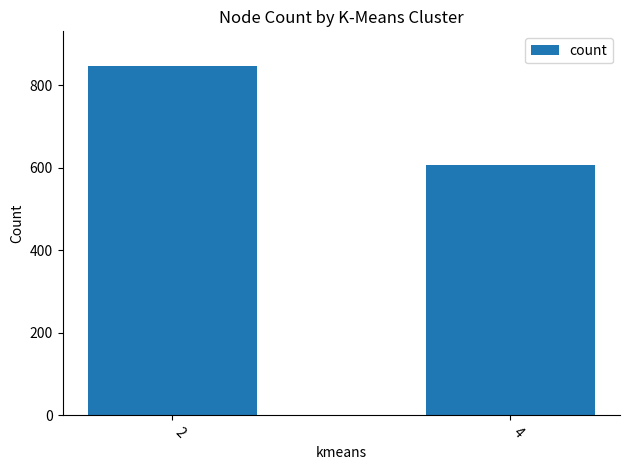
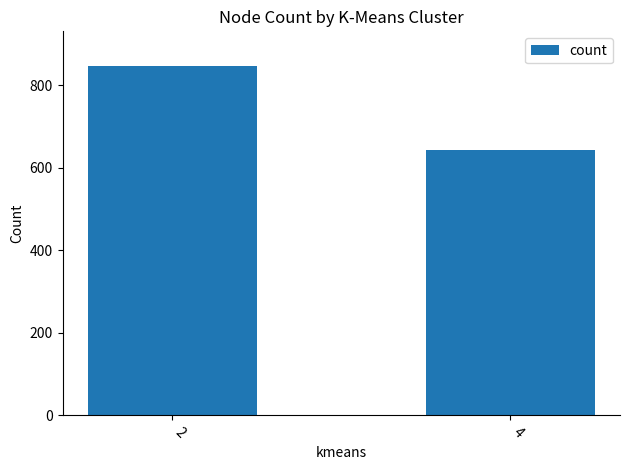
  {
    "2": 850,
-   "4": 610
+   "4": 640
  }
